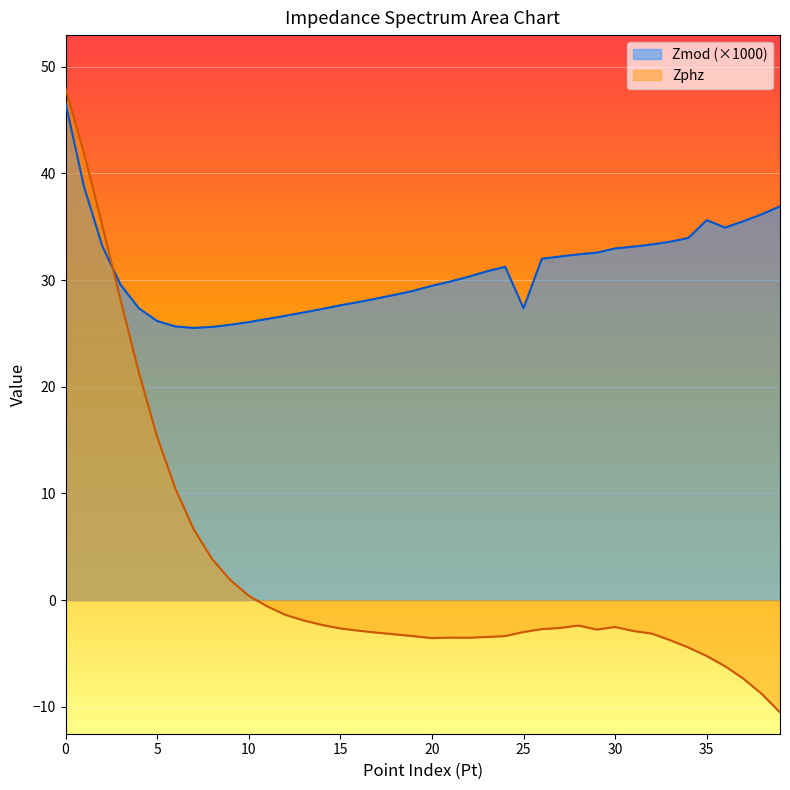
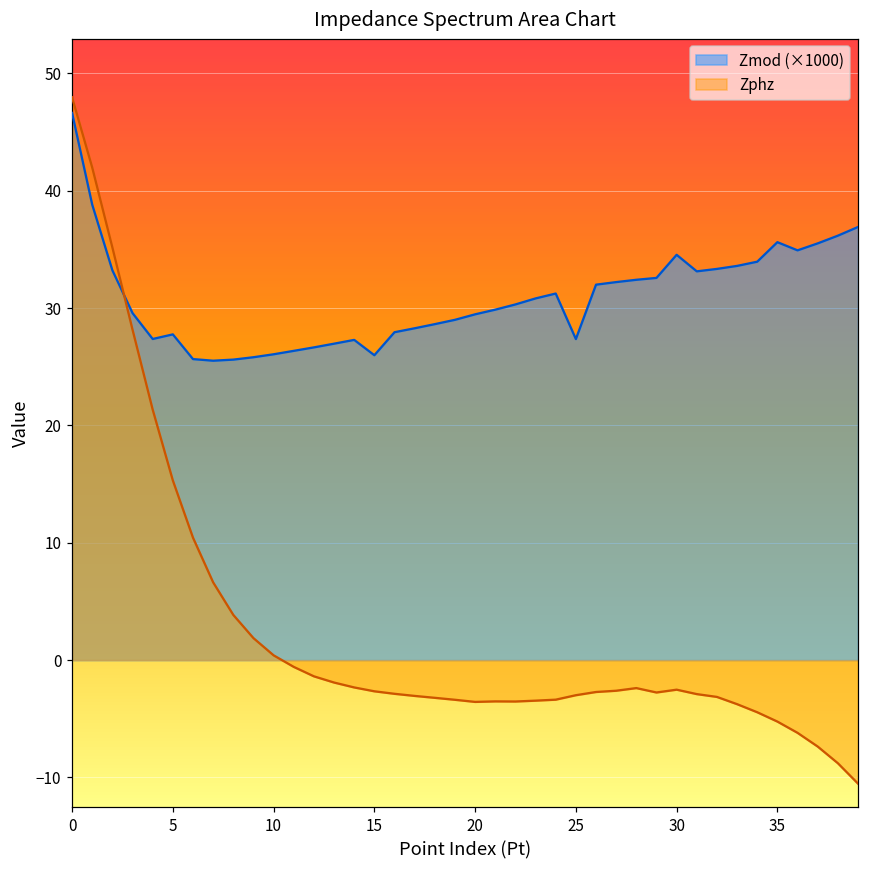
  {
    "Zmod (×1000)": {
      "0": 46.6,
-     "5": 26.2,
+     "5": 27.8,
      "10": 26.1,
-     "15": 27.6,
+     "15": 26.0,
      "20": 29.5,
      "25": 27.4,
-     "30": 33.0,
+     "30": 34.5,
      "35": 35.6
    }
  }
